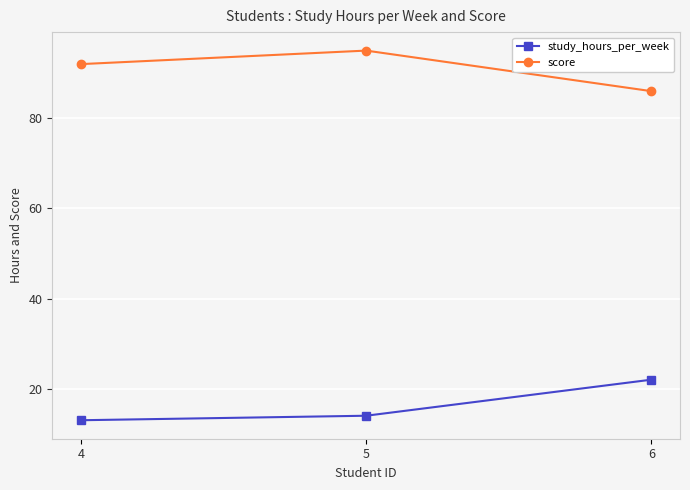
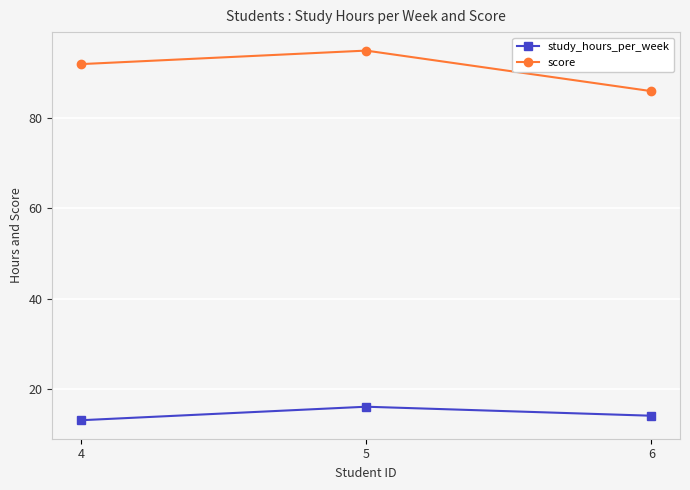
  {
    "study_hours_per_week": {
      "4": 13,
-     "5": 14,
-     "6": 22
+     "5": 16,
+     "6": 14
    },
    "score": {
      "4": 92,
      "5": 95,
      "6": 86
    }
  }
